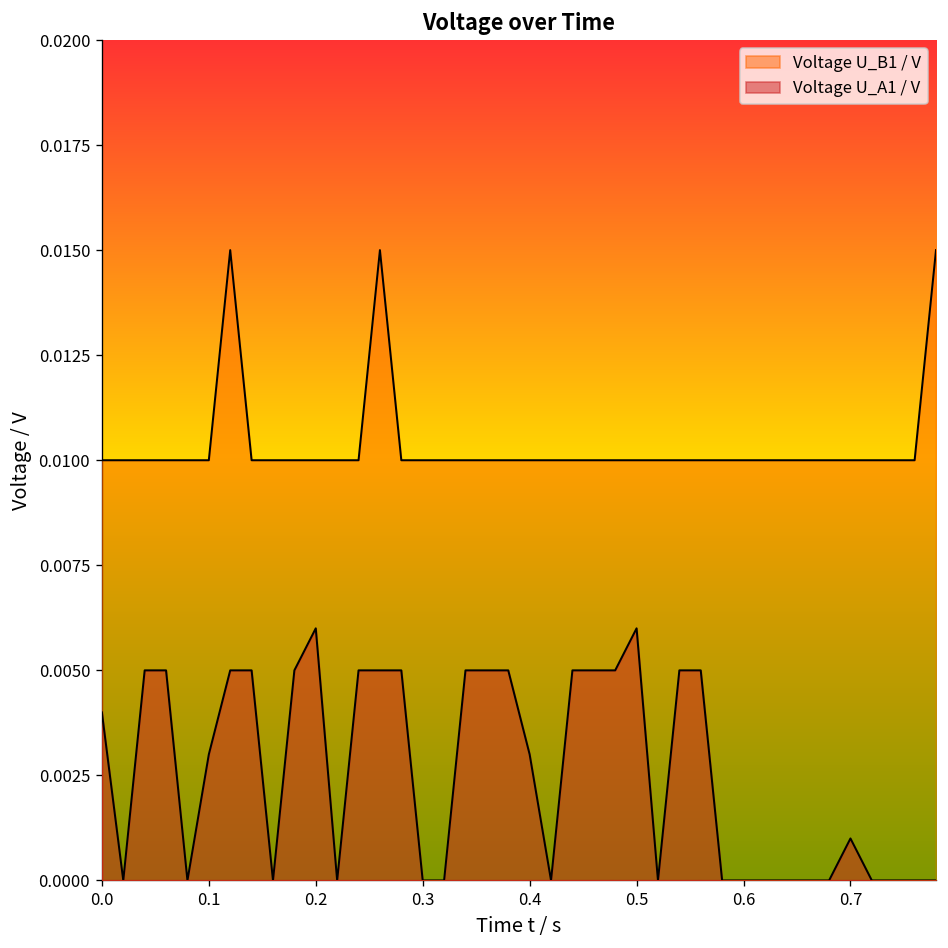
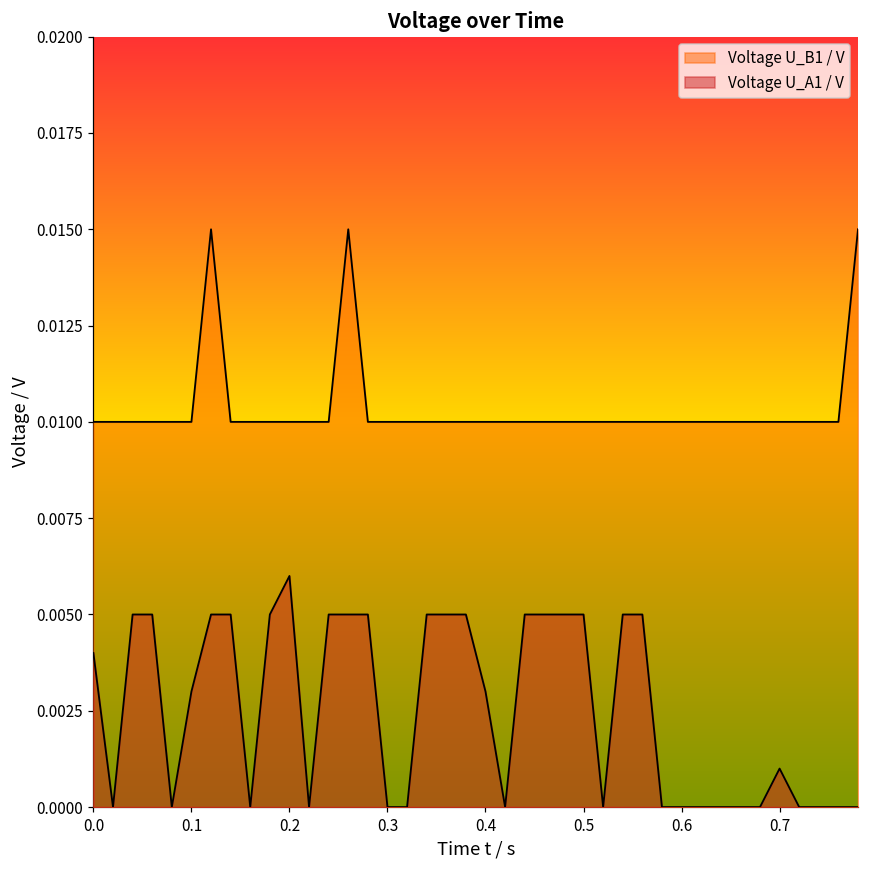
  {
    "Voltage U_B1 / V": {
      "0.0": 0.010,
      "0.1": 0.010,
      "0.2": 0.010,
      "0.3": 0.010,
      "0.4": 0.010,
      "0.5": 0.010,
      "0.6": 0.010,
      "0.7": 0.010
    },
    "Voltage U_A1 / V": {
      "0.0": 0.004,
      "0.1": 0.003,
      "0.2": 0.006,
      "0.3": 0.000,
      "0.4": 0.003,
-     "0.5": 0.006,
+     "0.5": 0.005,
      "0.6": 0.000,
      "0.7": 0.001
    }
  }
